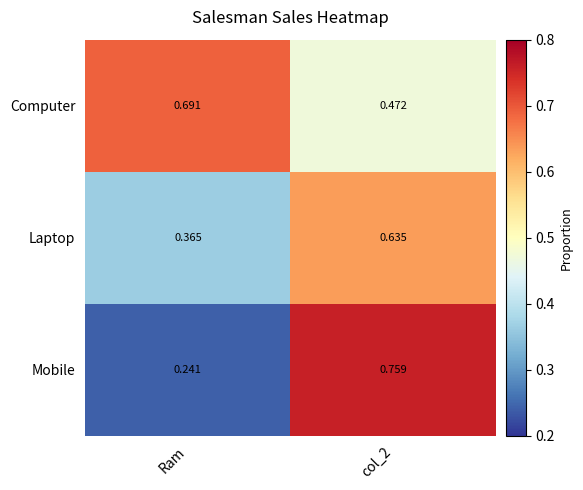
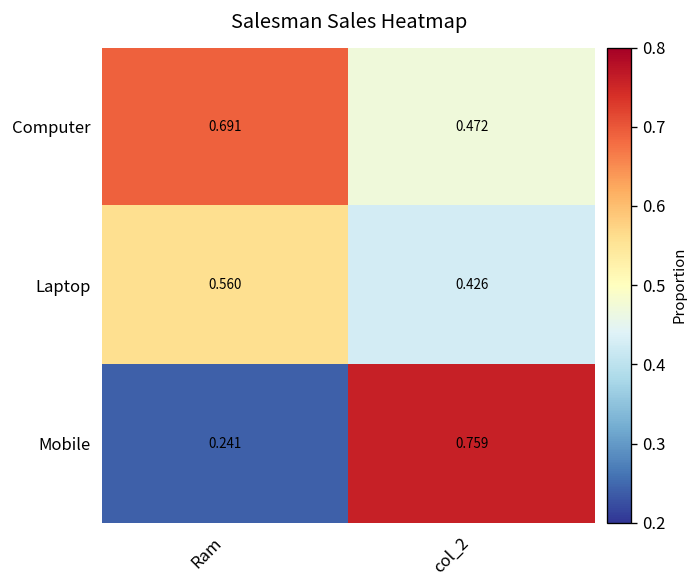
  {
    "Computer": {
      "Ram": 0.691,
      "col_2": 0.472
    },
    "Laptop": {
-     "Ram": 0.365,
-     "col_2": 0.635
+     "Ram": 0.560,
+     "col_2": 0.426
    },
    "Mobile": {
      "Ram": 0.241,
      "col_2": 0.759
    }
  }
